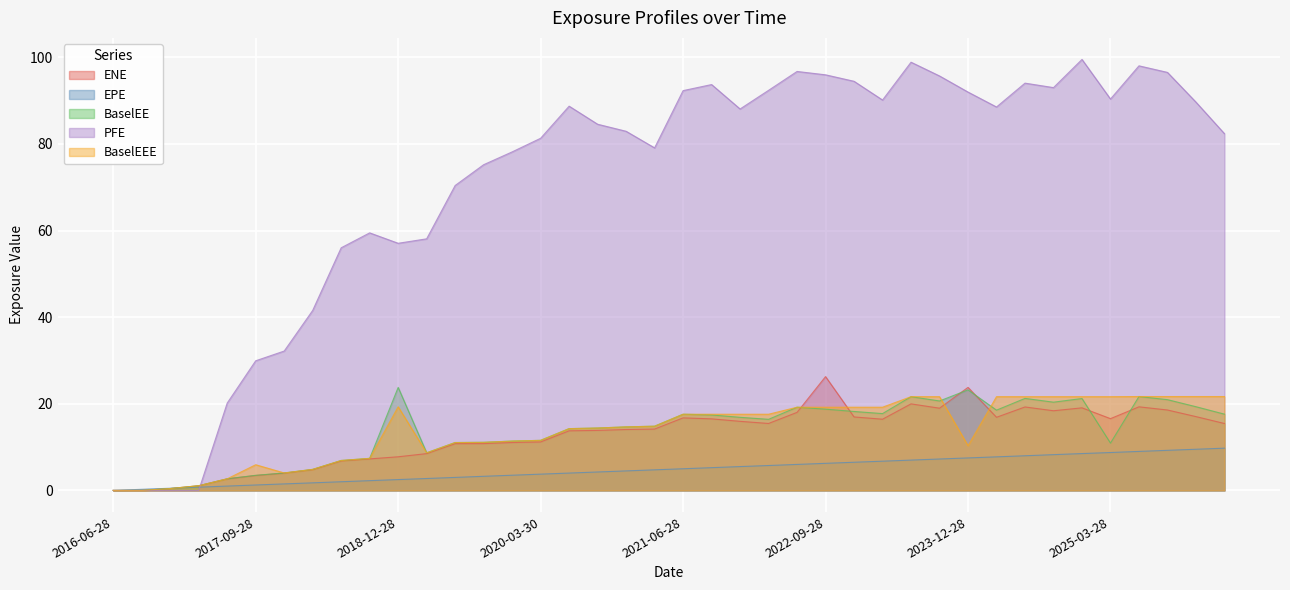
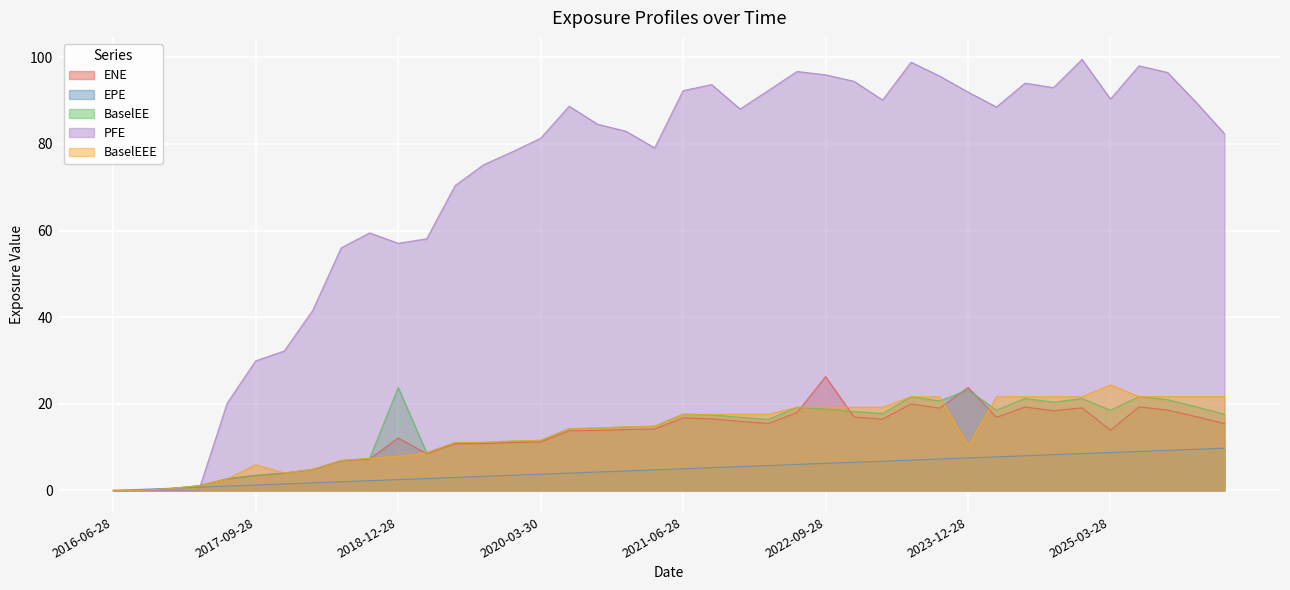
  {
    "ENE": {
-     "2018-12-28": 8,
+     "2018-12-28": 12,
      "2021-06-28": 17,
      "2022-09-28": 26,
-     "2025-03-28": 17
+     "2025-03-28": 14
    },
    "BaselEE": {
      "2018-12-28": 24,
-     "2025-03-28": 11
+     "2025-03-28": 19
    },
    "BaselEEE": {
      "2017-09-28": 6,
-     "2018-12-28": 19,
+     "2018-12-28": 8,
      "2023-12-28": 10,
-     "2025-03-28": 22
+     "2025-03-28": 24
    }
  }
